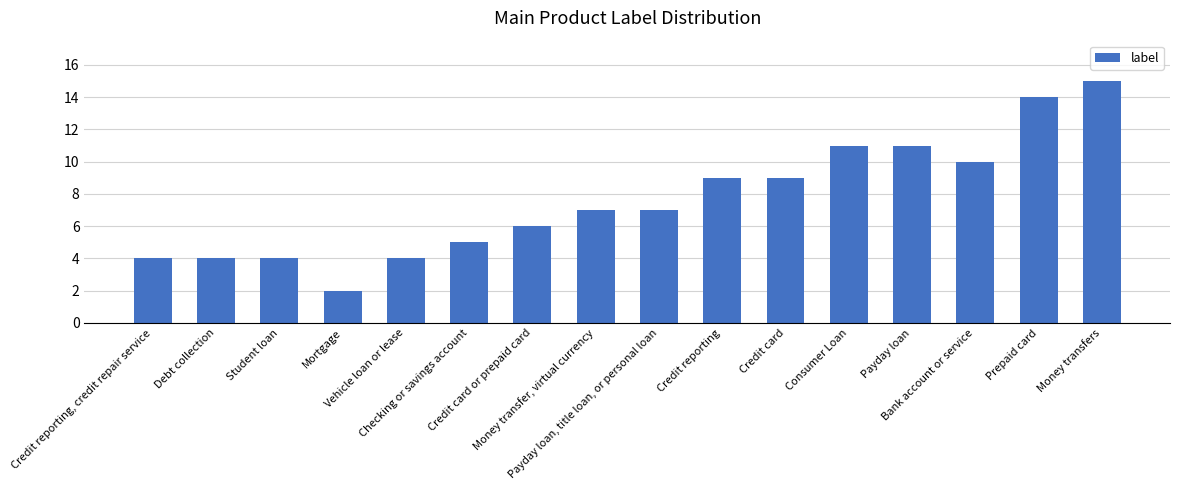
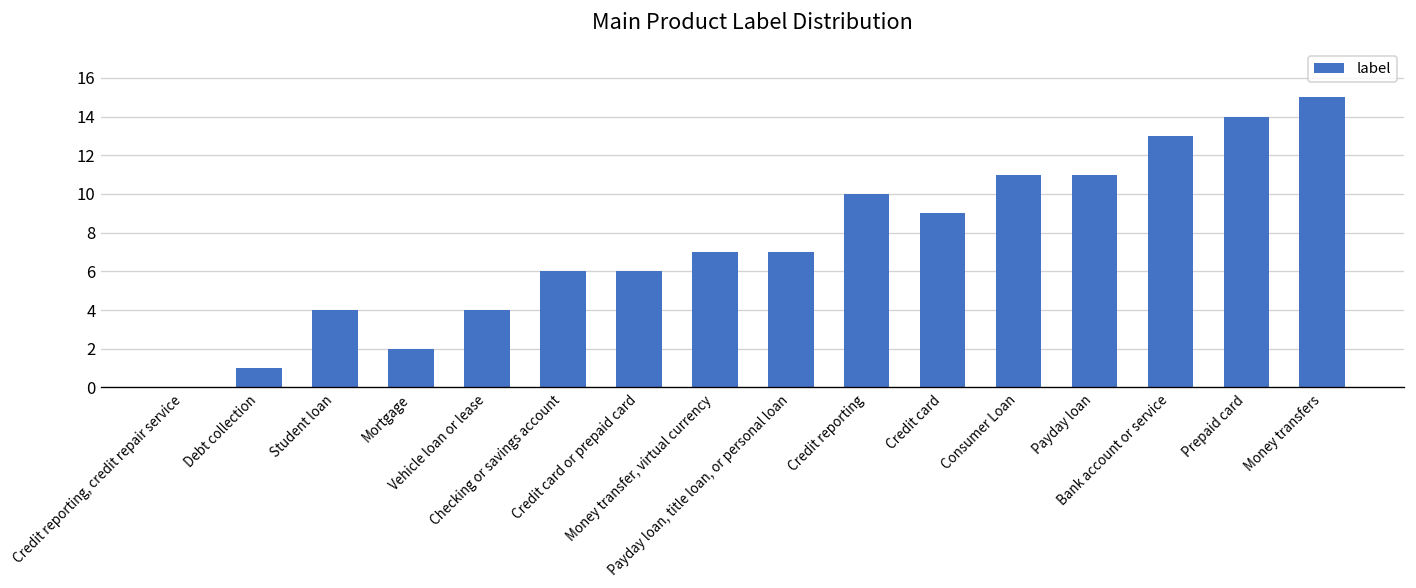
  {
-   "Credit reporting, credit repair service": 4,
-   "Debt collection": 4,
+   "Credit reporting, credit repair service": 0,
+   "Debt collection": 1,
    "Student loan": 4,
    "Mortgage": 2,
    "Vehicle loan or lease": 4,
-   "Checking or savings account": 5,
+   "Checking or savings account": 6,
    "Credit card or prepaid card": 6,
    "Money transfer, virtual currency": 7,
    "Payday loan, title loan, or personal loan": 7,
-   "Credit reporting": 9,
+   "Credit reporting": 10,
    "Credit card": 9,
    "Consumer Loan": 11,
    "Payday loan": 11,
-   "Bank account or service": 10,
+   "Bank account or service": 13,
    "Prepaid card": 14,
    "Money transfers": 15
  }
